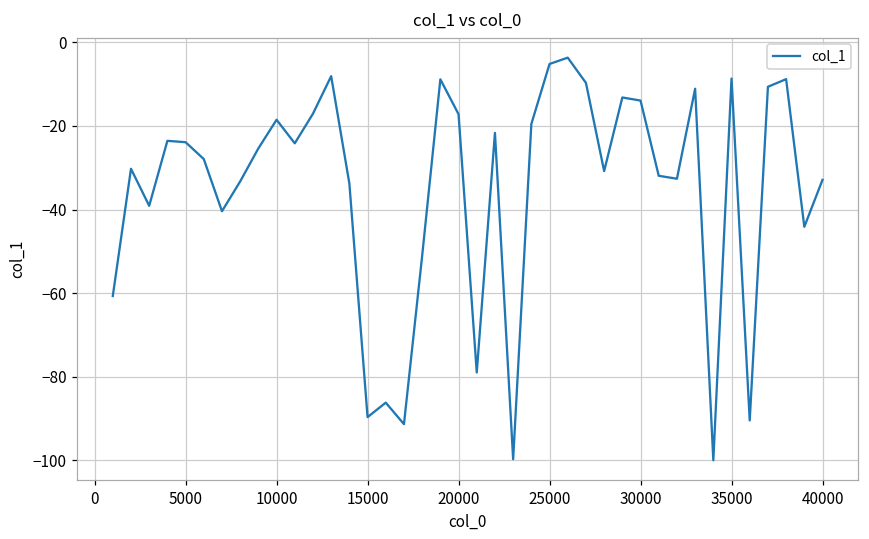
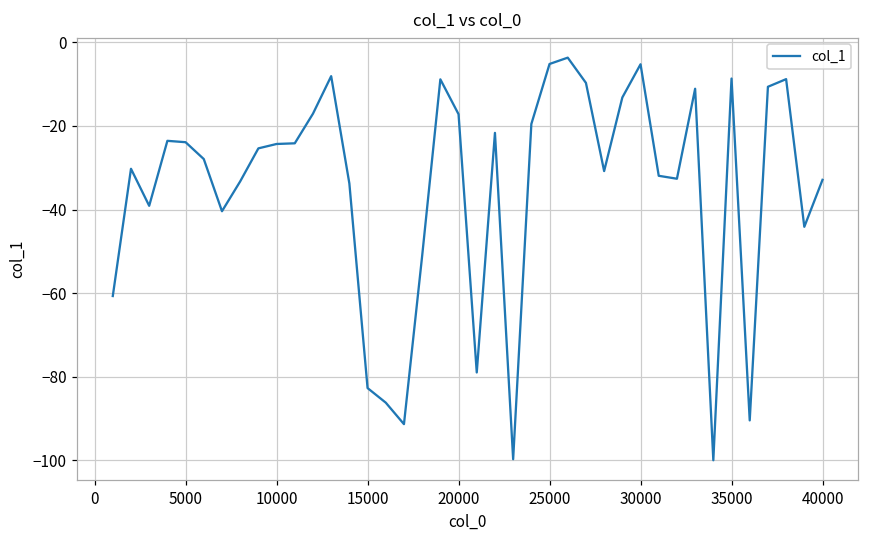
  {
    "5000": -24,
-   "10000": -19,
-   "15000": -90,
+   "10000": -24,
+   "15000": -83,
    "20000": -17,
    "25000": -5,
-   "30000": -14,
+   "30000": -5,
    "35000": -9,
    "40000": -33
  }
